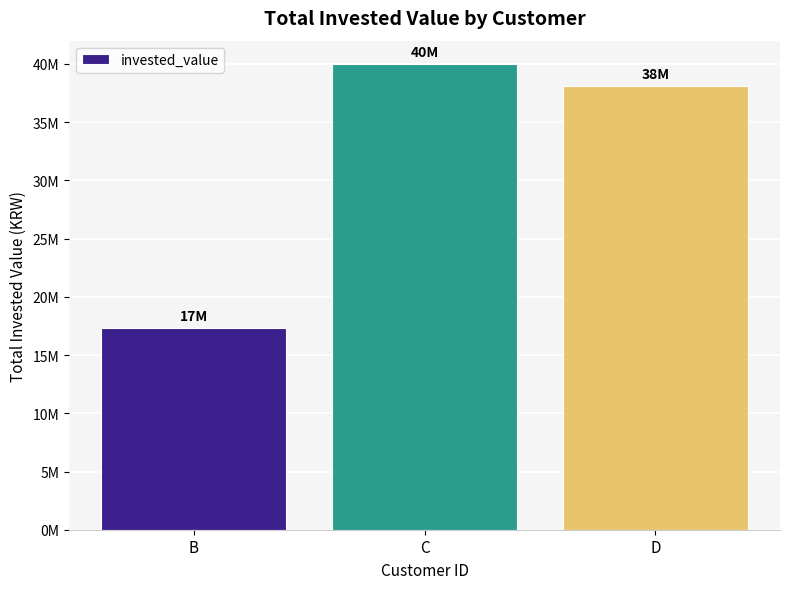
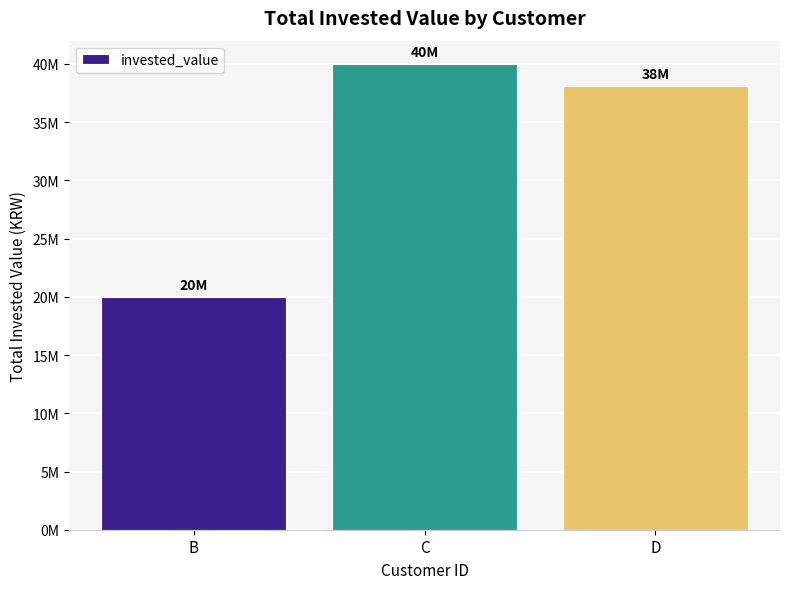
  {
-   "B": "17M",
+   "B": "20M",
    "C": "40M",
    "D": "38M"
  }
